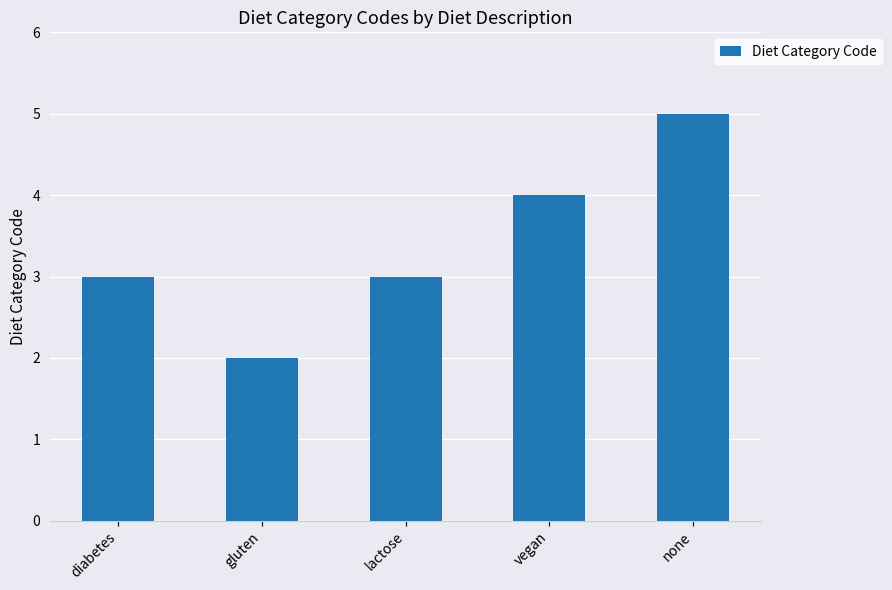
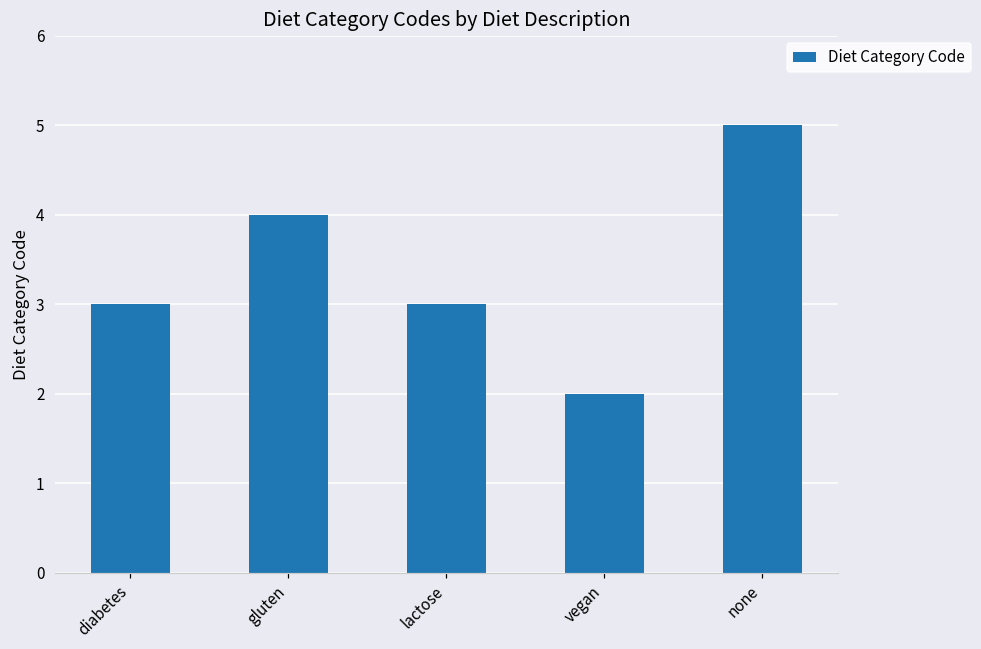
  {
    "diabetes": 3,
-   "gluten": 2,
+   "gluten": 4,
    "lactose": 3,
-   "vegan": 4,
+   "vegan": 2,
    "none": 5
  }
